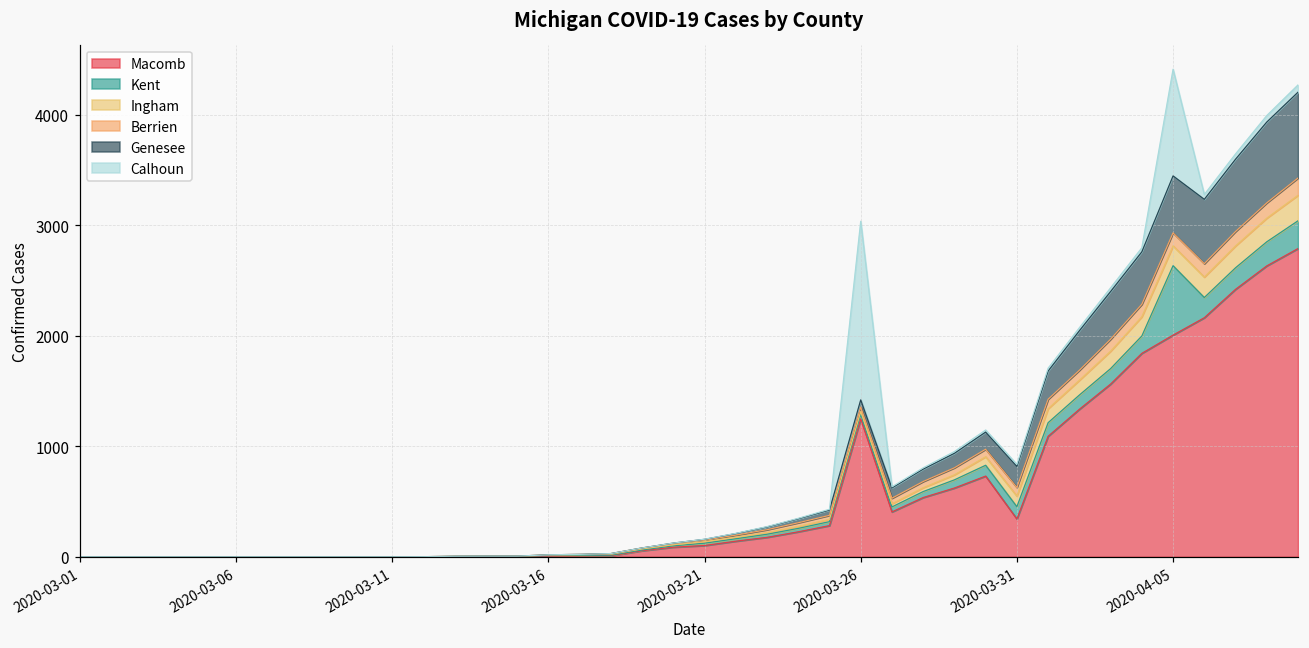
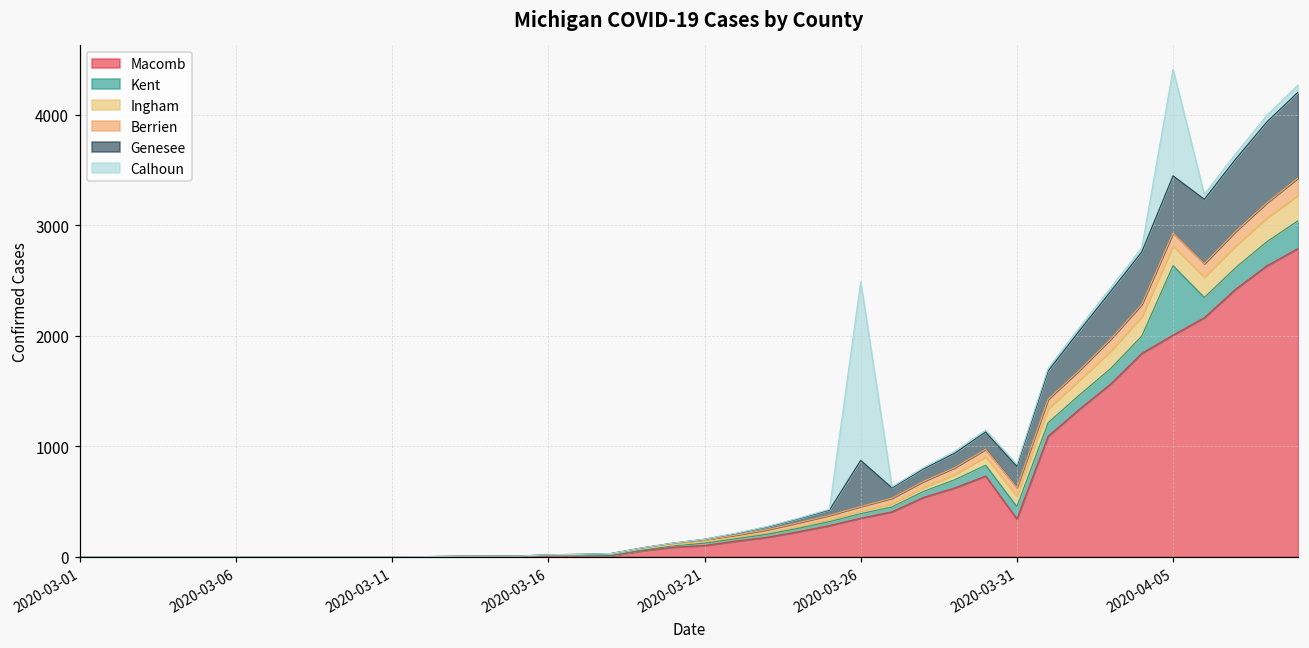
  {
    "Macomb": {
-     "2020-03-26": 1250,
+     "2020-03-26": 350,
      "2020-03-31": 340,
      "2020-04-05": 2010
    },
    "Kent": {
      "2020-03-31": 110,
      "2020-04-05": 630
    },
    "Genesee": {
-     "2020-03-26": 70,
+     "2020-03-26": 420,
      "2020-04-05": 520
    },
    "Calhoun": {
      "2020-03-26": 1620,
      "2020-04-05": 970
    }
  }
